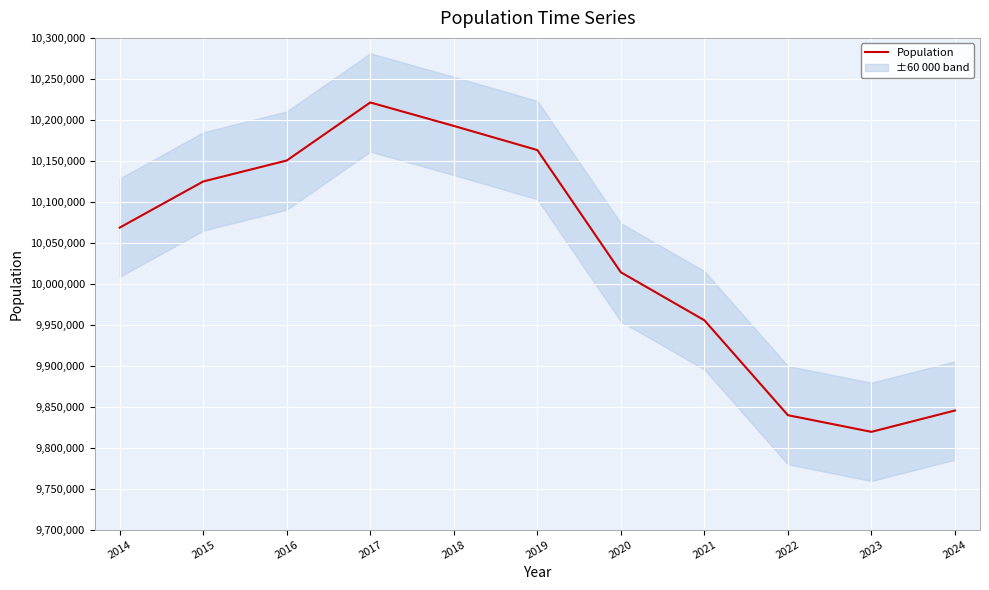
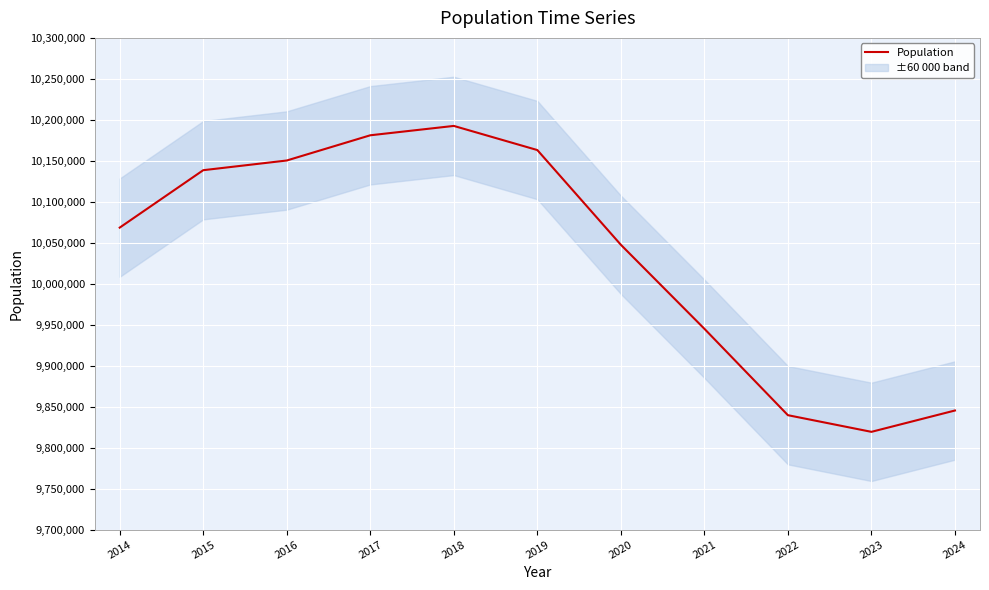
  {
    "Population": {
      "2014": "10,070,000",
-     "2015": "10,120,000",
+     "2015": "10,140,000",
      "2016": "10,150,000",
-     "2017": "10,220,000",
+     "2017": "10,180,000",
      "2018": "10,190,000",
      "2019": "10,160,000",
-     "2020": "10,010,000",
-     "2021": "9,960,000",
+     "2020": "10,050,000",
+     "2021": "9,950,000",
      "2022": "9,840,000",
      "2023": "9,820,000",
      "2024": "9,850,000"
    }
  }
